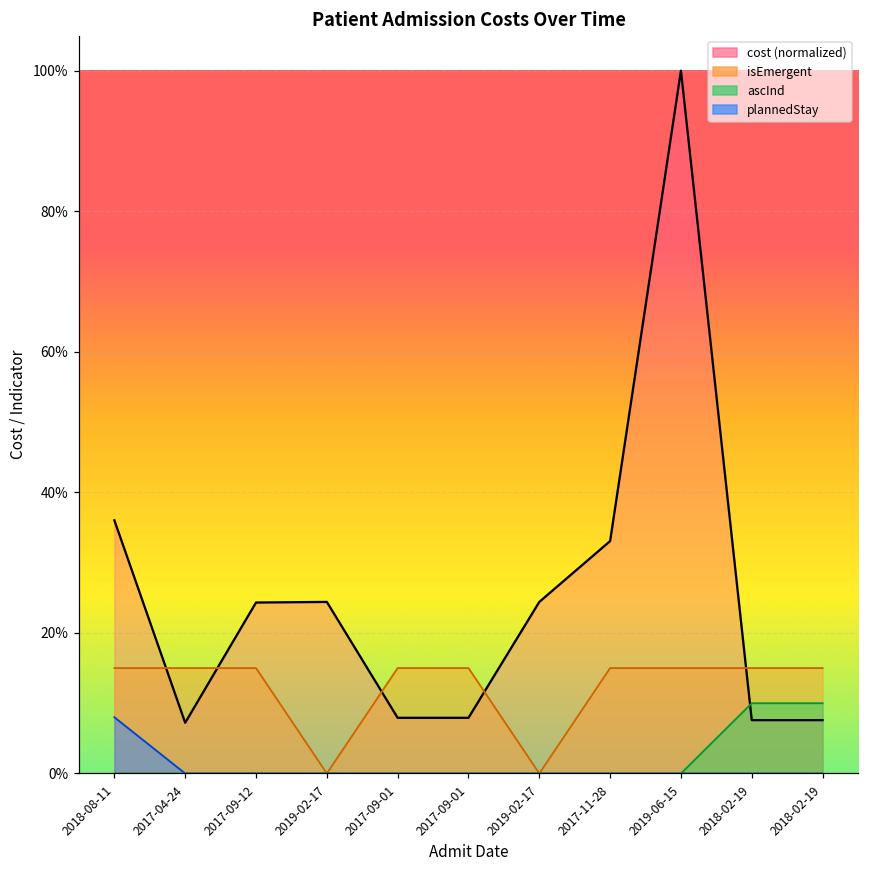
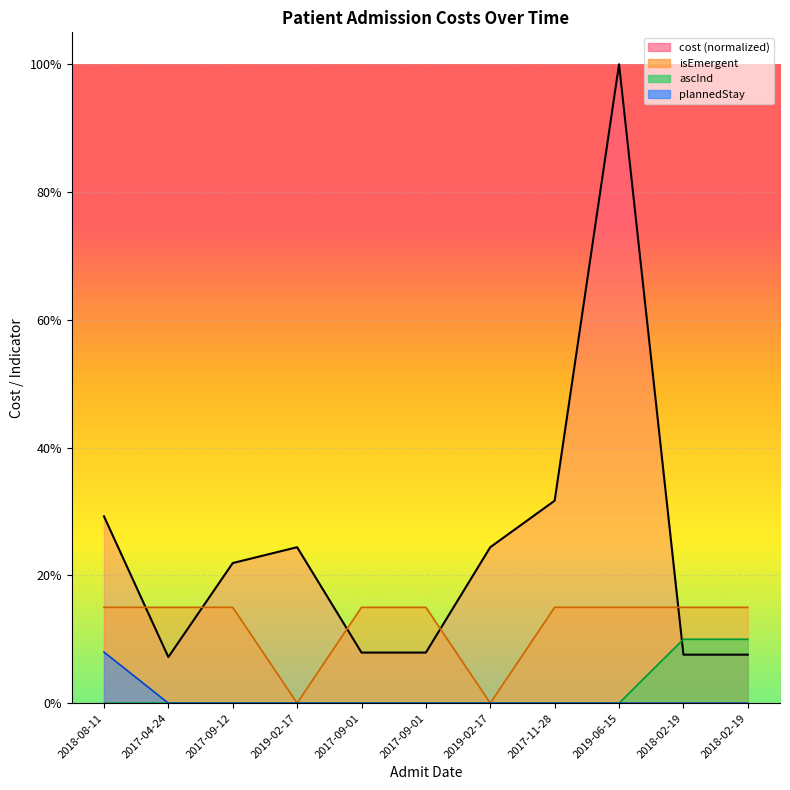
  {
    "cost (normalized)": {
-     "2018-08-11": "36%",
+     "2018-08-11": "29%",
      "2017-04-24": "7%",
-     "2017-09-12": "24%",
-     "2017-11-28": "33%",
+     "2017-09-12": "22%",
+     "2017-11-28": "32%",
      "2019-06-15": "100%"
    },
    "isEmergent": {
      "2018-08-11": "15%",
      "2017-04-24": "15%",
      "2017-09-12": "15%",
      "2017-11-28": "15%",
      "2019-06-15": "15%"
    },
    "ascInd": {
      "2018-08-11": "0%"
    },
    "plannedStay": {
      "2018-08-11": "8%"
    }
  }
